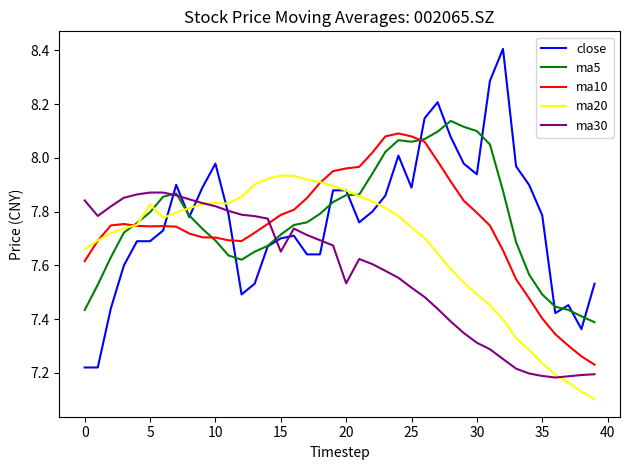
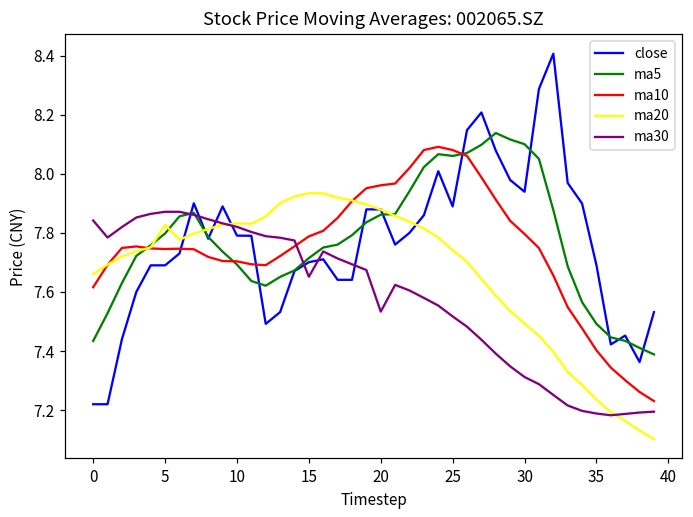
  {
    "close": {
      "0": 7.22,
      "5": 7.69,
-     "10": 7.98,
+     "10": 7.79,
      "15": 7.70,
      "25": 7.89,
      "30": 7.94,
-     "35": 7.79
+     "35": 7.69
    },
    "ma5": {
      "0": 7.43,
      "5": 7.80,
      "10": 7.69,
      "15": 7.71,
      "20": 7.86,
      "25": 8.06,
      "30": 8.10,
      "35": 7.49
    },
    "ma10": {
      "0": 7.62,
      "5": 7.75,
      "10": 7.70,
      "15": 7.79,
      "20": 7.96,
      "25": 8.08,
      "30": 7.80,
      "35": 7.40
    },
    "ma20": {
      "0": 7.66,
      "5": 7.83,
      "10": 7.83,
      "15": 7.93,
      "25": 7.74,
      "30": 7.49,
      "35": 7.24
    },
    "ma30": {
      "0": 7.84,
      "5": 7.87,
      "10": 7.82,
      "15": 7.65,
      "20": 7.53,
      "25": 7.52,
      "30": 7.31,
      "35": 7.19
    }
  }
